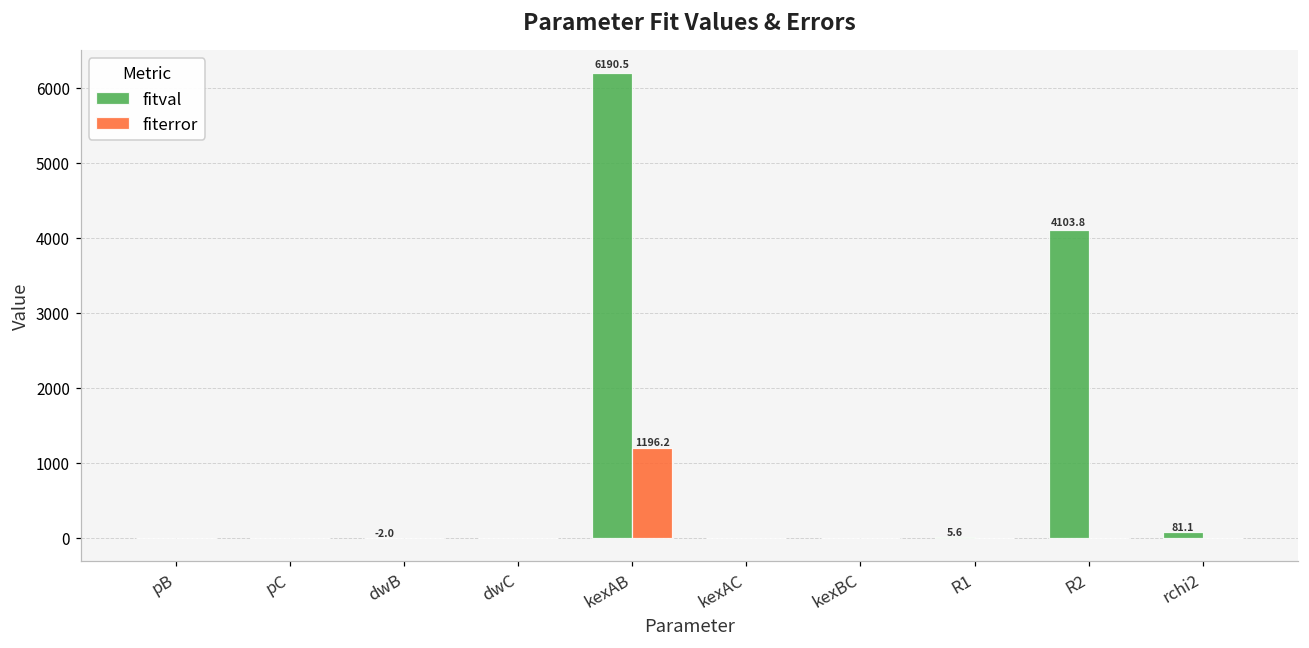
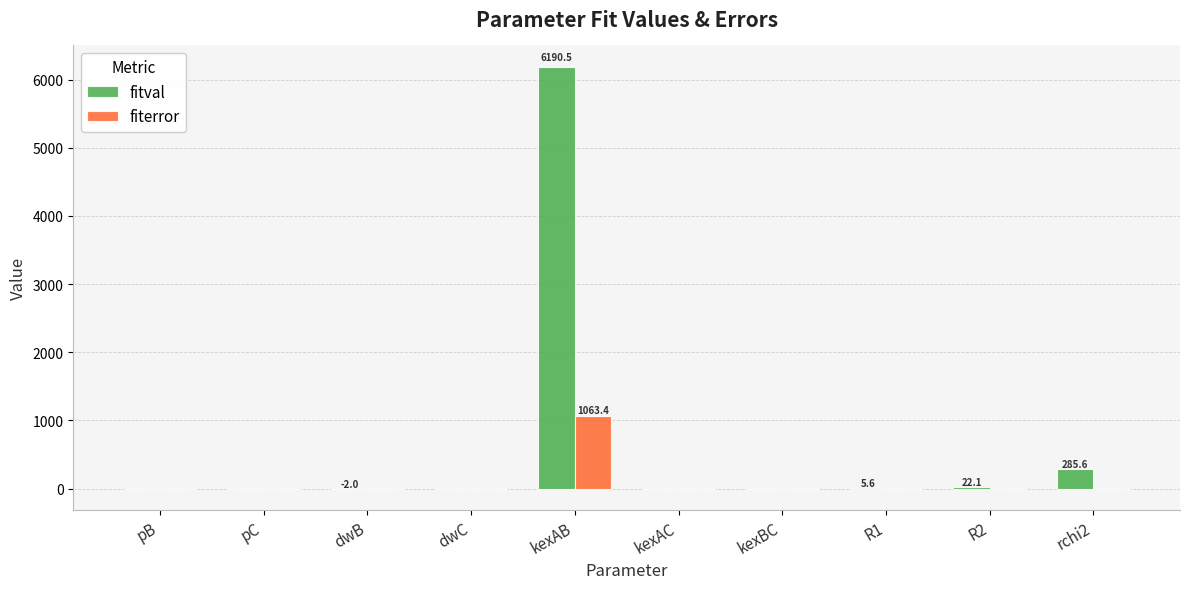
  {
    "fitval": {
      "dwB": -2.0,
      "kexAB": 6190.5,
      "R1": 5.6,
-     "R2": 4103.8,
-     "rchi2": 81.1
+     "R2": 22.1,
+     "rchi2": 285.6
    },
    "fiterror": {
-     "kexAB": 1196.2
+     "kexAB": 1063.4
    }
  }
